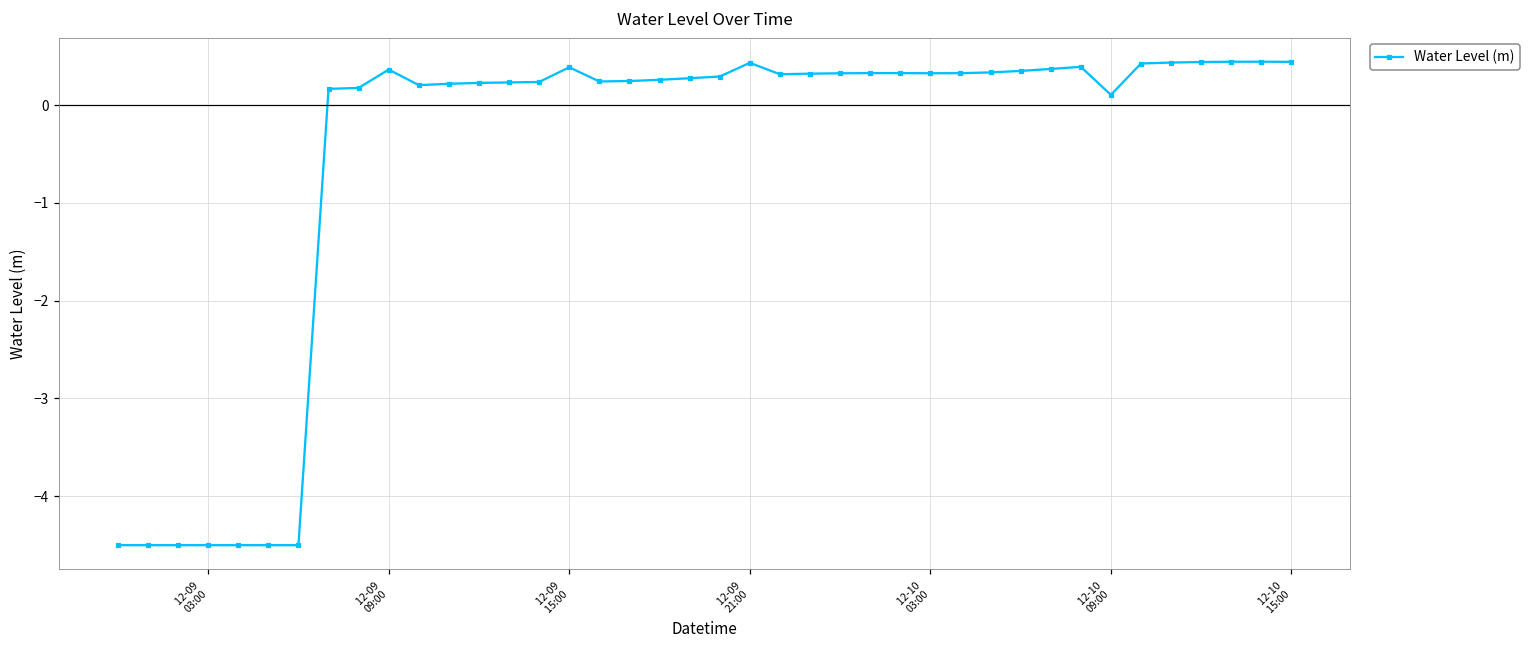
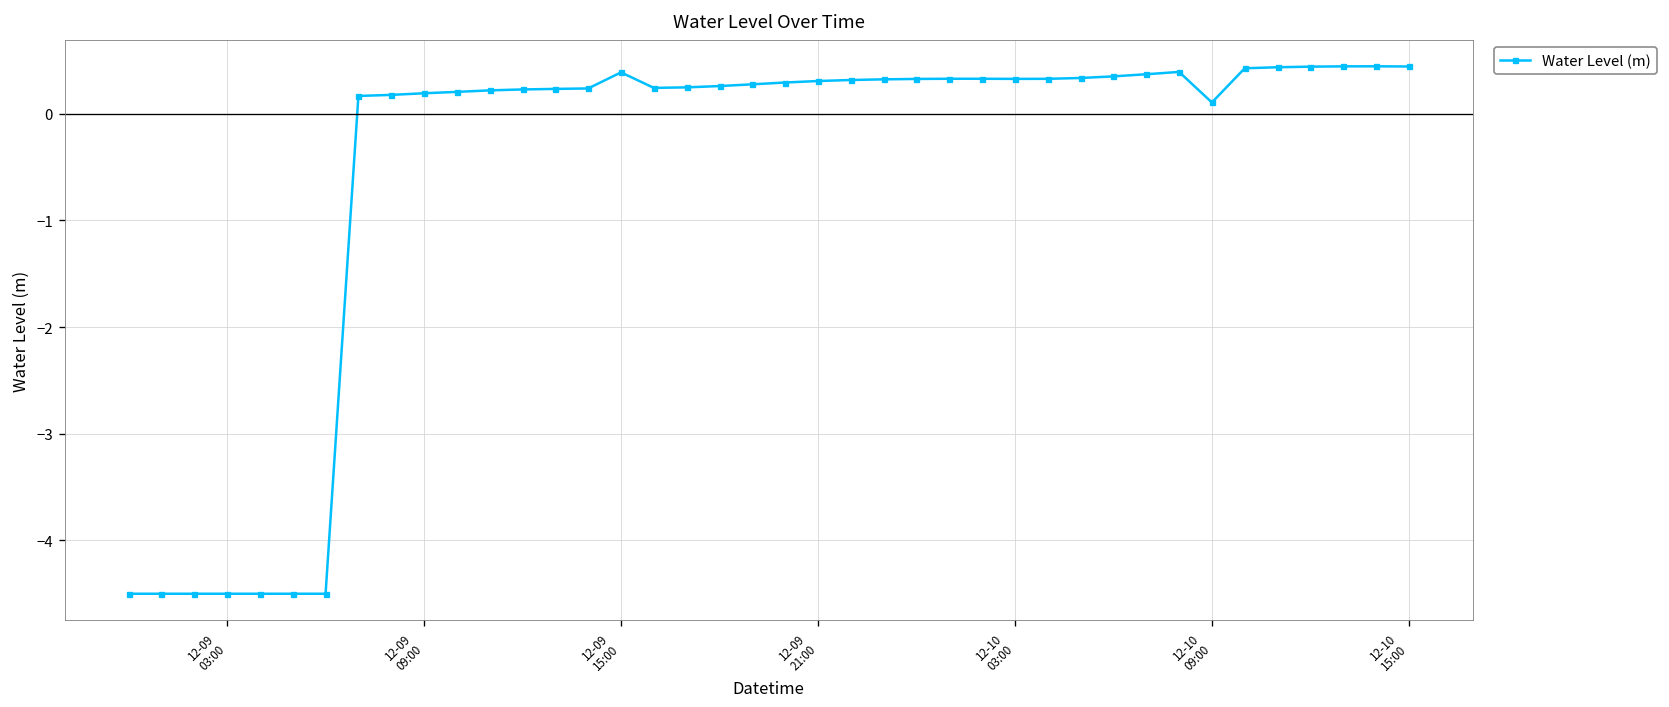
  {
    "12-09 03:00": -4.5,
-   "12-09 09:00": 0.4,
+   "12-09 09:00": 0.2,
    "12-09 15:00": 0.4,
-   "12-09 21:00": 0.4,
+   "12-09 21:00": 0.3,
    "12-10 03:00": 0.3,
    "12-10 09:00": 0.1,
    "12-10 15:00": 0.4
  }
